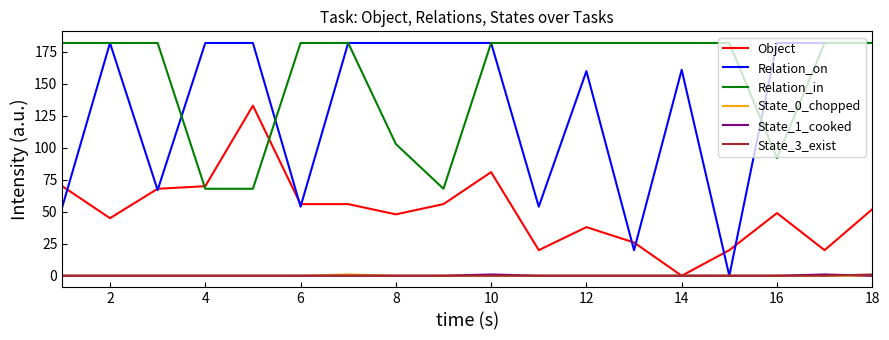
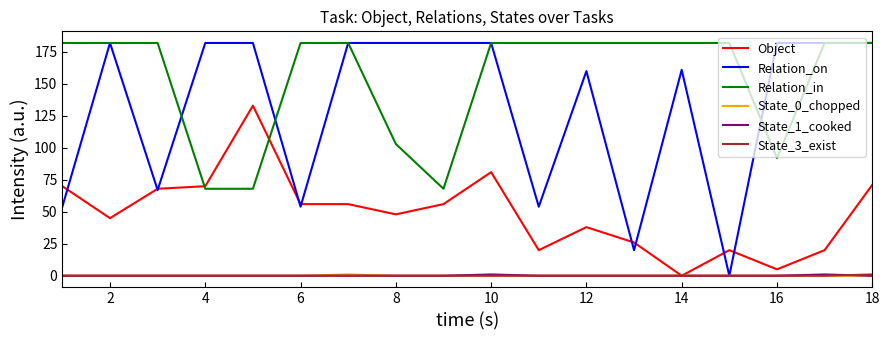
  {
    "Object": {
      "2": 45,
      "4": 70,
      "6": 56,
      "8": 48,
      "10": 81,
      "12": 38,
-     "16": 49,
-     "18": 52
+     "16": 5,
+     "18": 71
    },
    "Relation_on": {
      "4": 182,
      "6": 54,
      "8": 182,
      "12": 160,
      "14": 161
    },
    "Relation_in": {
      "4": 68,
      "6": 182,
      "8": 103,
      "12": 182,
      "14": 182,
      "16": 92
    }
  }
